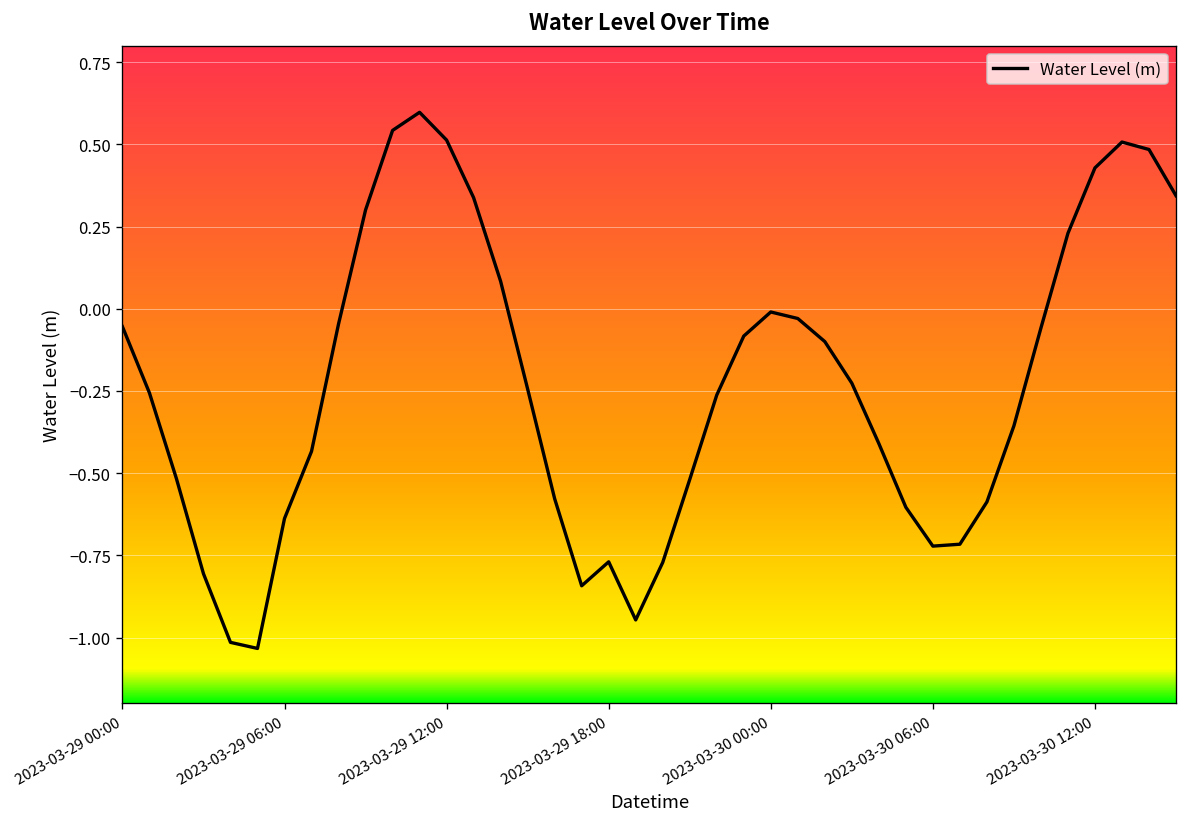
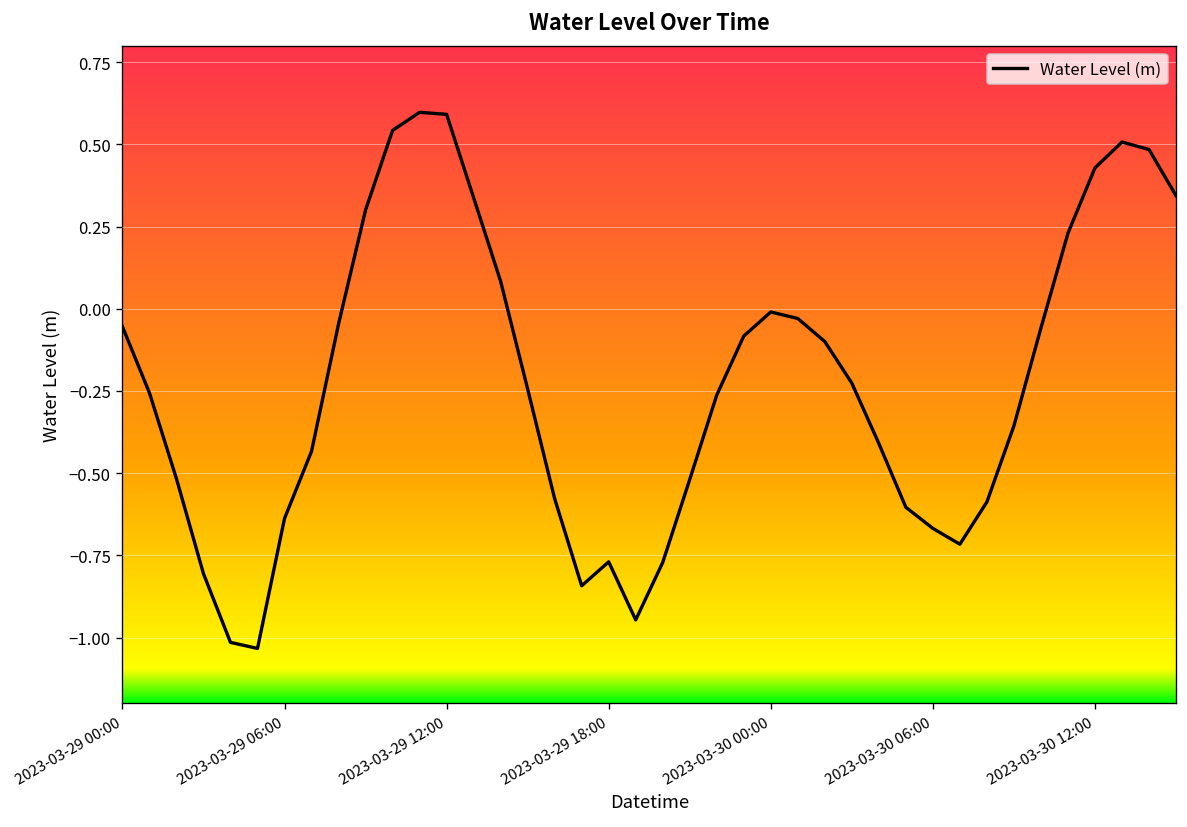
  {
    "2023-03-29 00:00": -0.05,
    "2023-03-29 06:00": -0.64,
-   "2023-03-29 12:00": 0.51,
+   "2023-03-29 12:00": 0.59,
    "2023-03-29 18:00": -0.77,
    "2023-03-30 00:00": -0.01,
-   "2023-03-30 06:00": -0.72,
+   "2023-03-30 06:00": -0.67,
    "2023-03-30 12:00": 0.43
  }
